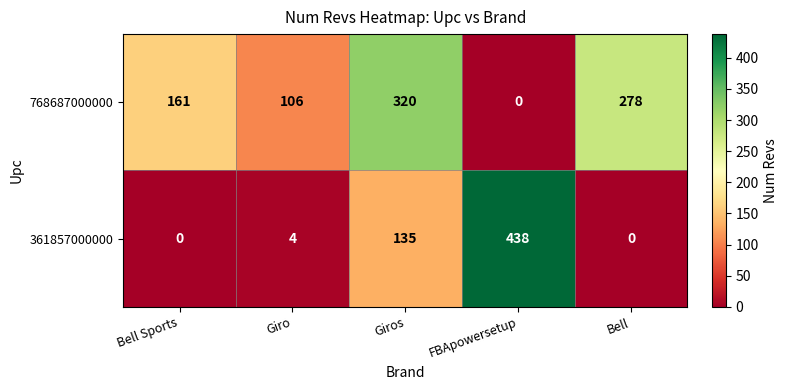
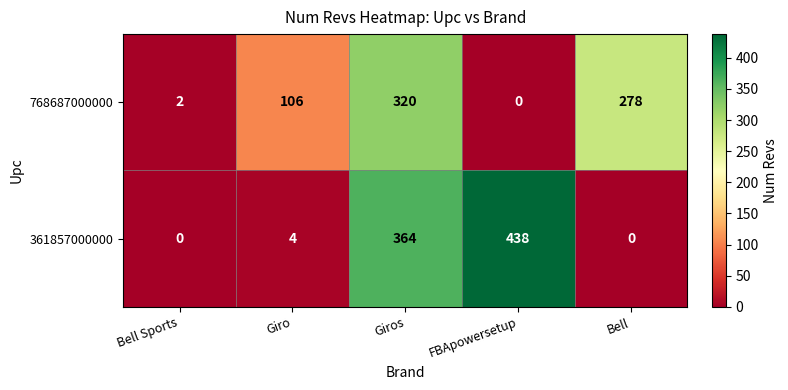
  {
    "768687000000": {
-     "Bell Sports": 161,
+     "Bell Sports": 2,
      "Giro": 106,
      "Giros": 320,
      "FBApowersetup": 0,
      "Bell": 278
    },
    "361857000000": {
      "Bell Sports": 0,
      "Giro": 4,
-     "Giros": 135,
+     "Giros": 364,
      "FBApowersetup": 438,
      "Bell": 0
    }
  }
